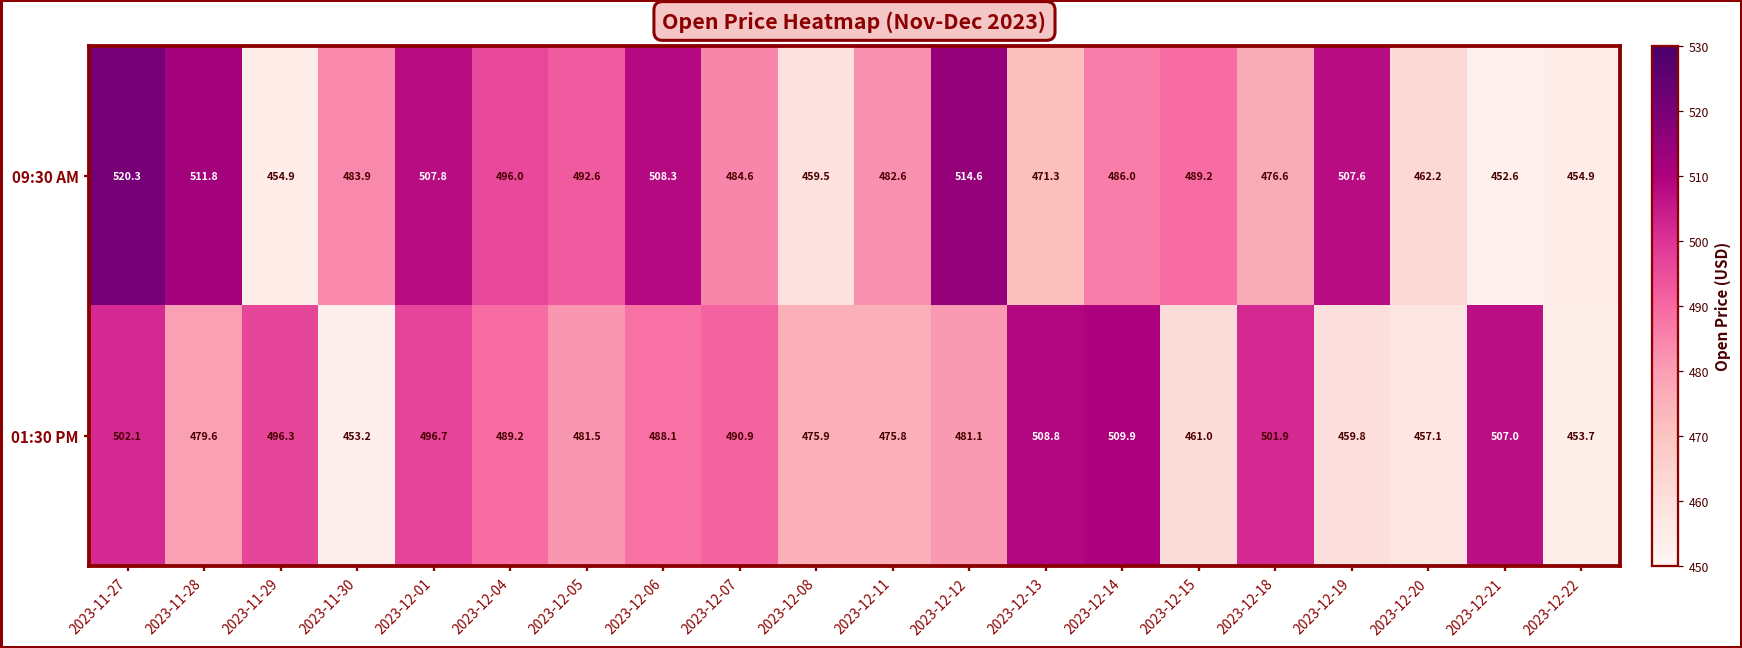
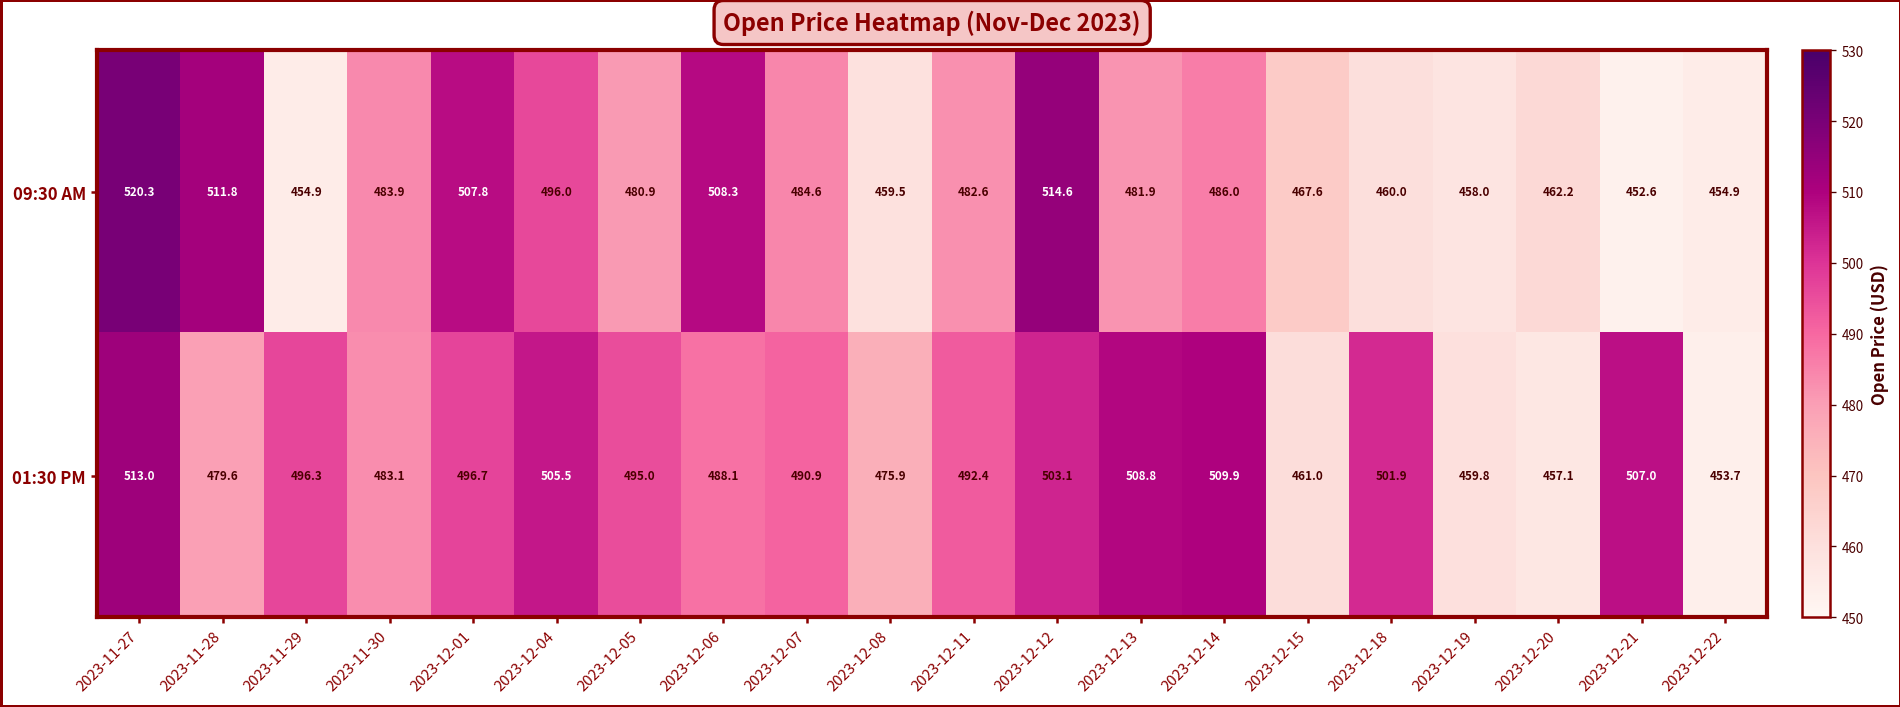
  {
    "09:30 AM": {
      "2023-11-27": 520.3,
      "2023-11-28": 511.8,
      "2023-11-29": 454.9,
      "2023-11-30": 483.9,
      "2023-12-01": 507.8,
      "2023-12-04": 496.0,
-     "2023-12-05": 492.6,
+     "2023-12-05": 480.9,
      "2023-12-06": 508.3,
      "2023-12-07": 484.6,
      "2023-12-08": 459.5,
      "2023-12-11": 482.6,
      "2023-12-12": 514.6,
-     "2023-12-13": 471.3,
+     "2023-12-13": 481.9,
      "2023-12-14": 486.0,
-     "2023-12-15": 489.2,
-     "2023-12-18": 476.6,
-     "2023-12-19": 507.6,
+     "2023-12-15": 467.6,
+     "2023-12-18": 460.0,
+     "2023-12-19": 458.0,
      "2023-12-20": 462.2,
      "2023-12-21": 452.6,
      "2023-12-22": 454.9
    },
    "01:30 PM": {
-     "2023-11-27": 502.1,
+     "2023-11-27": 513.0,
      "2023-11-28": 479.6,
      "2023-11-29": 496.3,
-     "2023-11-30": 453.2,
+     "2023-11-30": 483.1,
      "2023-12-01": 496.7,
-     "2023-12-04": 489.2,
-     "2023-12-05": 481.5,
+     "2023-12-04": 505.5,
+     "2023-12-05": 495.0,
      "2023-12-06": 488.1,
      "2023-12-07": 490.9,
      "2023-12-08": 475.9,
-     "2023-12-11": 475.8,
-     "2023-12-12": 481.1,
+     "2023-12-11": 492.4,
+     "2023-12-12": 503.1,
      "2023-12-13": 508.8,
      "2023-12-14": 509.9,
      "2023-12-15": 461.0,
      "2023-12-18": 501.9,
      "2023-12-19": 459.8,
      "2023-12-20": 457.1,
      "2023-12-21": 507.0,
      "2023-12-22": 453.7
    }
  }
